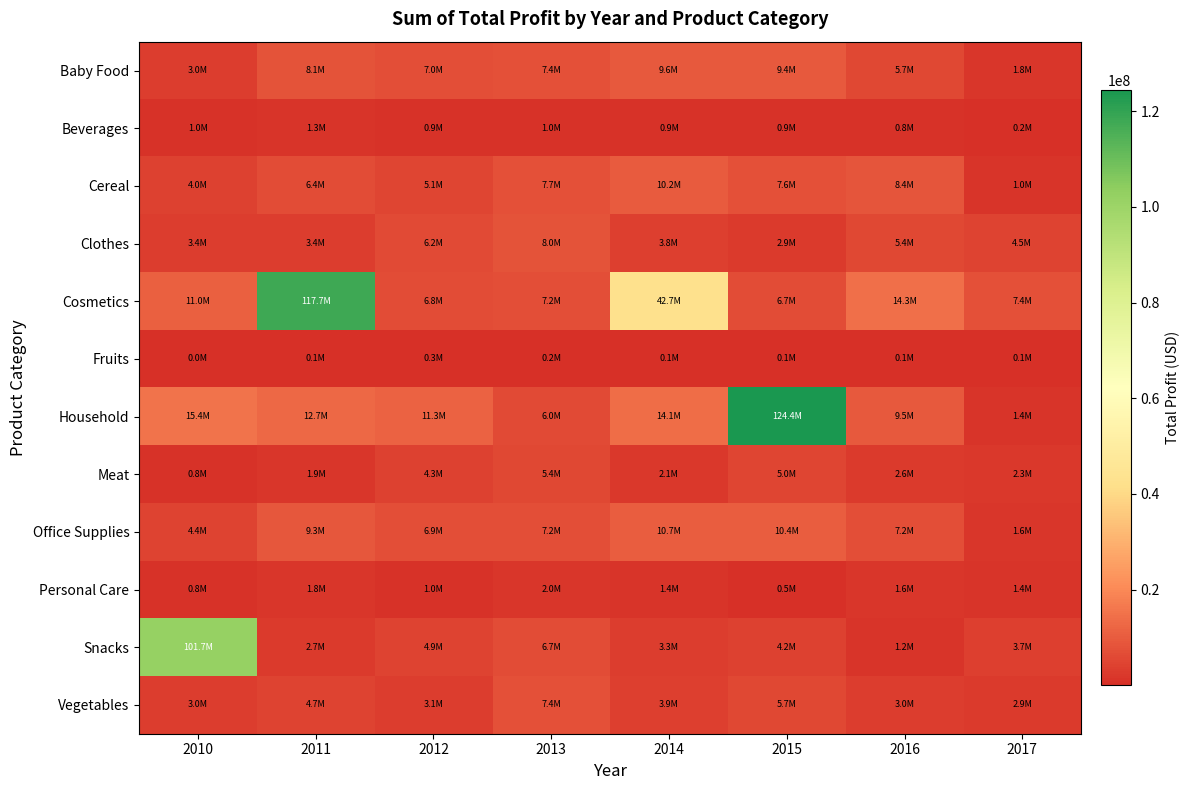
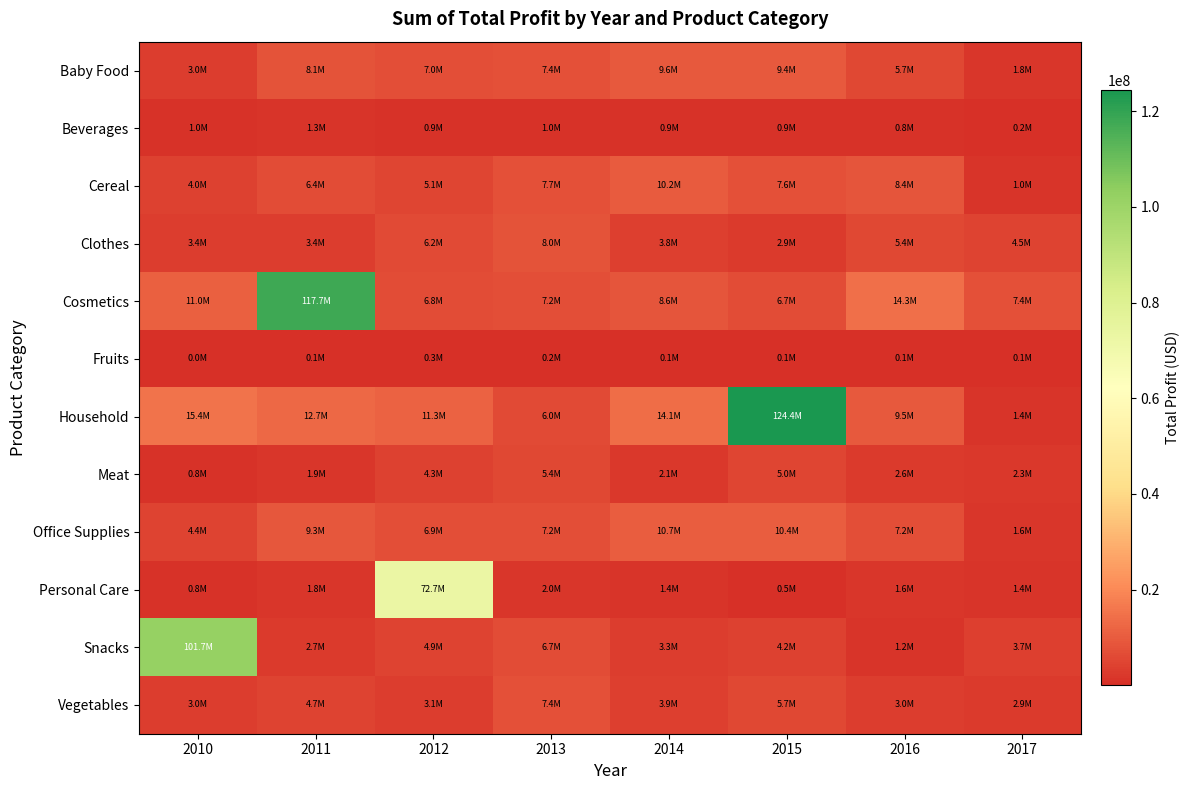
  {
    "Baby Food": {
      "2010": "3.0M",
      "2011": "8.1M",
      "2012": "7.0M",
      "2013": "7.4M",
      "2014": "9.6M",
      "2015": "9.4M",
      "2016": "5.7M",
      "2017": "1.8M"
    },
    "Beverages": {
      "2010": "1.0M",
      "2011": "1.3M",
      "2012": "0.9M",
      "2013": "1.0M",
      "2014": "0.9M",
      "2015": "0.9M",
      "2016": "0.8M",
      "2017": "0.2M"
    },
    "Cereal": {
      "2010": "4.0M",
      "2011": "6.4M",
      "2012": "5.1M",
      "2013": "7.7M",
      "2014": "10.2M",
      "2015": "7.6M",
      "2016": "8.4M",
      "2017": "1.0M"
    },
    "Clothes": {
      "2010": "3.4M",
      "2011": "3.4M",
      "2012": "6.2M",
      "2013": "8.0M",
      "2014": "3.8M",
      "2015": "2.9M",
      "2016": "5.4M",
      "2017": "4.5M"
    },
    "Cosmetics": {
      "2010": "11.0M",
      "2011": "117.7M",
      "2012": "6.8M",
      "2013": "7.2M",
-     "2014": "42.7M",
+     "2014": "8.6M",
      "2015": "6.7M",
      "2016": "14.3M",
      "2017": "7.4M"
    },
    "Fruits": {
      "2010": "0.0M",
      "2011": "0.1M",
      "2012": "0.3M",
      "2013": "0.2M",
      "2014": "0.1M",
      "2015": "0.1M",
      "2016": "0.1M",
      "2017": "0.1M"
    },
    "Household": {
      "2010": "15.4M",
      "2011": "12.7M",
      "2012": "11.3M",
      "2013": "6.0M",
      "2014": "14.1M",
      "2015": "124.4M",
      "2016": "9.5M",
      "2017": "1.4M"
    },
    "Meat": {
      "2010": "0.8M",
      "2011": "1.9M",
      "2012": "4.3M",
      "2013": "5.4M",
      "2014": "2.1M",
      "2015": "5.0M",
      "2016": "2.6M",
      "2017": "2.3M"
    },
    "Office Supplies": {
      "2010": "4.4M",
      "2011": "9.3M",
      "2012": "6.9M",
      "2013": "7.2M",
      "2014": "10.7M",
      "2015": "10.4M",
      "2016": "7.2M",
      "2017": "1.6M"
    },
    "Personal Care": {
      "2010": "0.8M",
      "2011": "1.8M",
-     "2012": "1.0M",
+     "2012": "72.7M",
      "2013": "2.0M",
      "2014": "1.4M",
      "2015": "0.5M",
      "2016": "1.6M",
      "2017": "1.4M"
    },
    "Snacks": {
      "2010": "101.7M",
      "2011": "2.7M",
      "2012": "4.9M",
      "2013": "6.7M",
      "2014": "3.3M",
      "2015": "4.2M",
      "2016": "1.2M",
      "2017": "3.7M"
    },
    "Vegetables": {
      "2010": "3.0M",
      "2011": "4.7M",
      "2012": "3.1M",
      "2013": "7.4M",
      "2014": "3.9M",
      "2015": "5.7M",
      "2016": "3.0M",
      "2017": "2.9M"
    }
  }
